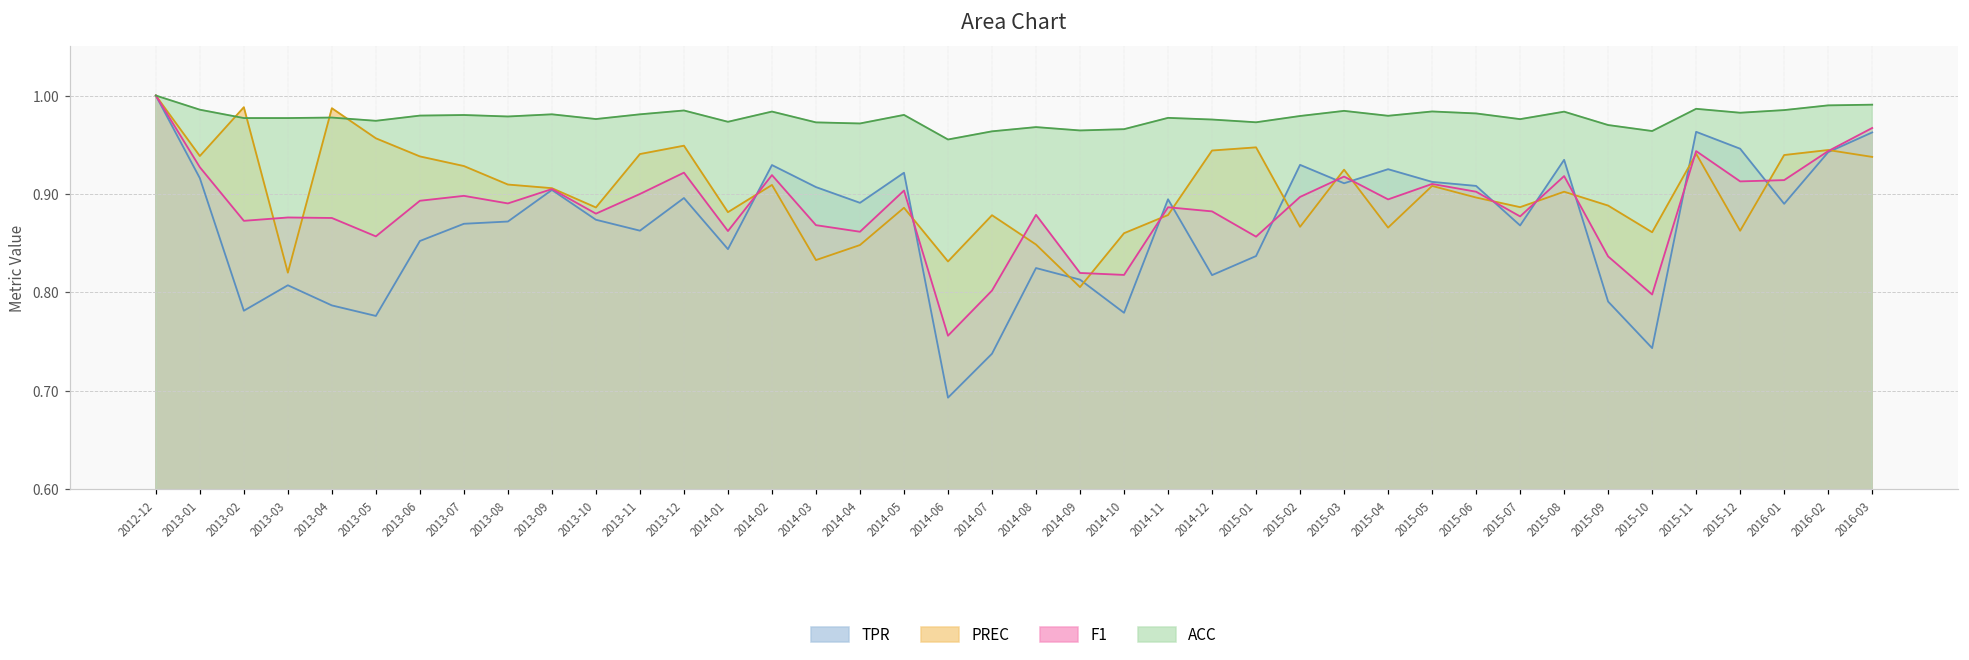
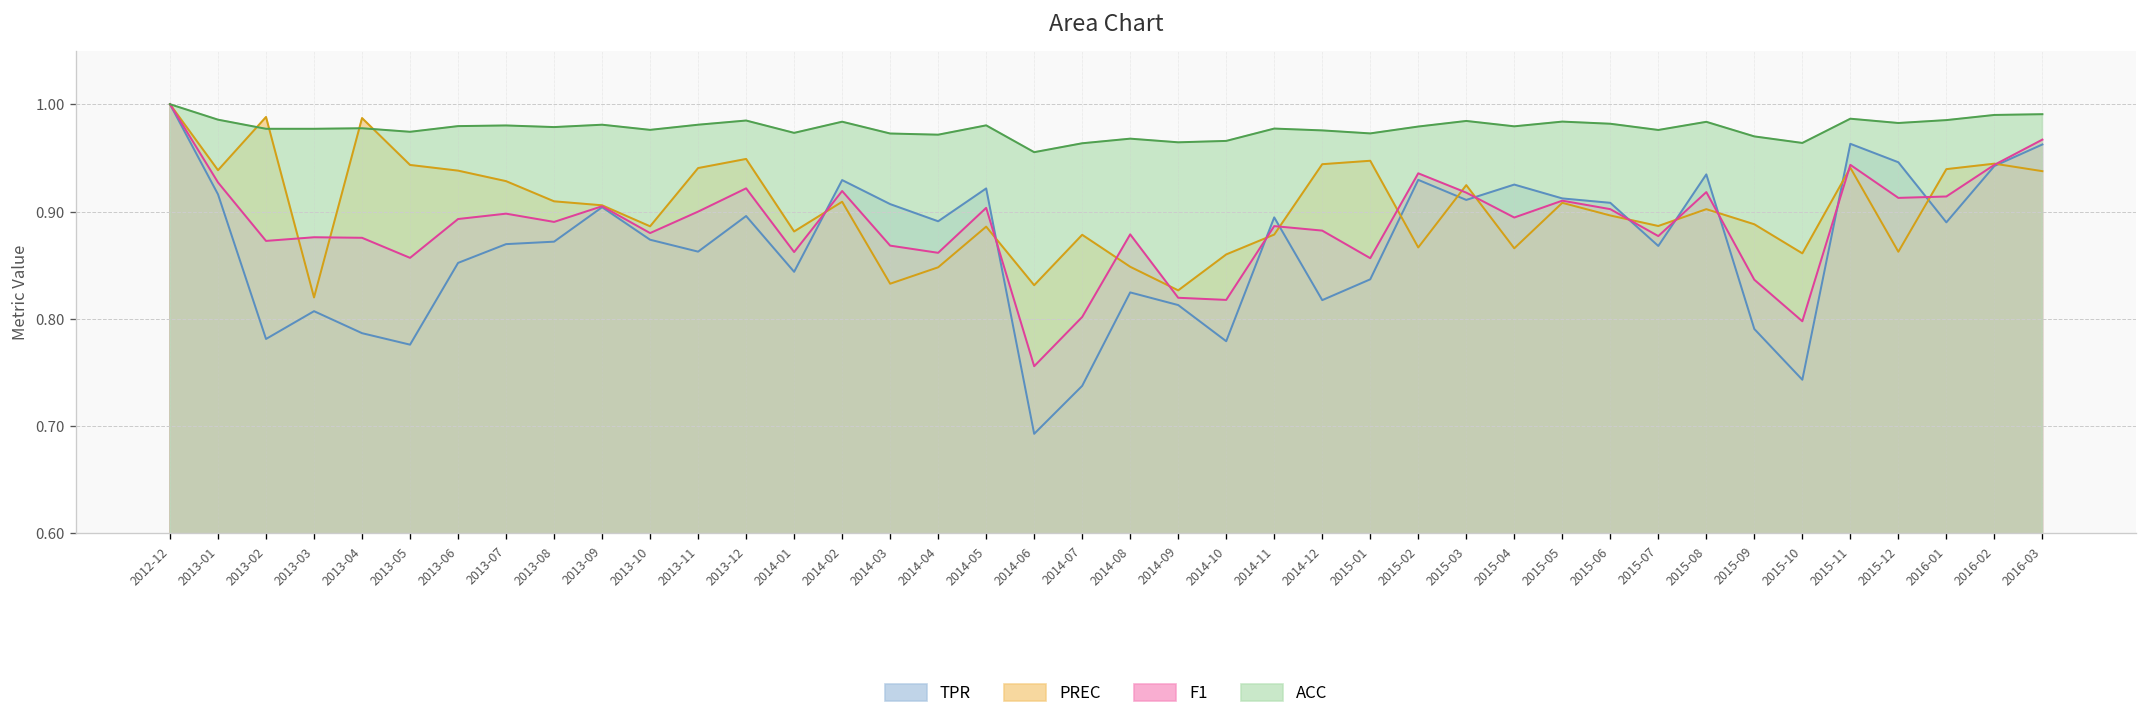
  {
    "PREC": {
      "2013-01": 0.94,
      "2013-02": 0.99,
      "2013-03": 0.82,
      "2013-04": 0.99,
-     "2013-05": 0.96,
+     "2013-05": 0.94,
      "2013-06": 0.94,
      "2013-07": 0.93,
      "2013-08": 0.91,
      "2013-10": 0.89,
      "2013-11": 0.94,
      "2013-12": 0.95,
      "2014-01": 0.88,
      "2014-02": 0.91,
      "2014-03": 0.83,
      "2014-04": 0.85,
      "2014-05": 0.89,
      "2014-06": 0.83,
      "2014-07": 0.88,
      "2014-08": 0.85,
-     "2014-09": 0.81,
+     "2014-09": 0.83,
      "2014-10": 0.86,
      "2014-11": 0.88,
      "2014-12": 0.94,
      "2015-01": 0.95,
      "2015-02": 0.87,
      "2015-03": 0.92,
      "2015-04": 0.87,
      "2015-06": 0.90,
      "2015-07": 0.89,
      "2015-08": 0.90,
      "2015-09": 0.89,
      "2015-10": 0.86,
      "2015-12": 0.86,
      "2016-01": 0.94,
      "2016-03": 0.94
    },
    "F1": {
      "2013-01": 0.93,
      "2013-02": 0.87,
      "2013-03": 0.88,
      "2013-04": 0.88,
      "2013-05": 0.86,
      "2013-06": 0.89,
      "2013-07": 0.90,
      "2013-08": 0.89,
      "2013-10": 0.88,
      "2013-11": 0.90,
      "2013-12": 0.92,
      "2014-01": 0.86,
      "2014-02": 0.92,
      "2014-03": 0.87,
      "2014-04": 0.86,
      "2014-05": 0.90,
      "2014-06": 0.76,
      "2014-07": 0.80,
      "2014-08": 0.88,
      "2014-09": 0.82,
      "2014-10": 0.82,
      "2014-11": 0.89,
      "2014-12": 0.88,
      "2015-01": 0.86,
-     "2015-02": 0.90,
+     "2015-02": 0.94,
      "2015-03": 0.92,
      "2015-04": 0.89,
      "2015-06": 0.90,
      "2015-07": 0.88,
      "2015-08": 0.92,
      "2015-09": 0.84,
      "2015-10": 0.80,
      "2015-12": 0.91,
      "2016-01": 0.91,
      "2016-03": 0.97
    }
  }
